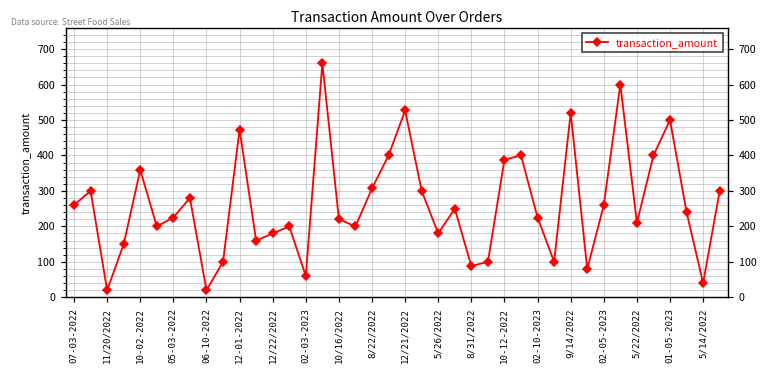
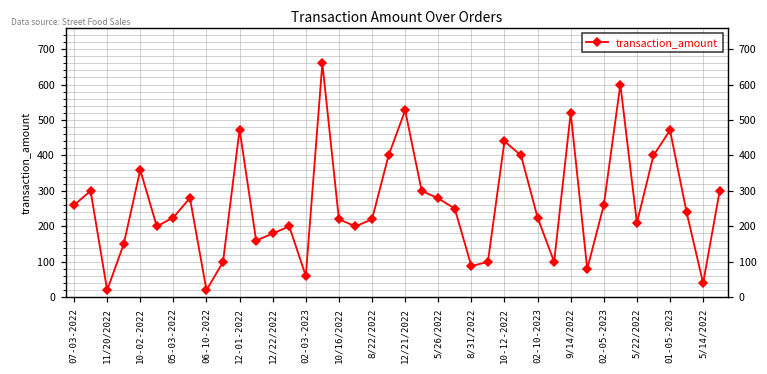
  {
    "07-03-2022": 260,
    "11/20/2022": 20,
    "10-02-2022": 360,
    "05-03-2022": 230,
    "06-10-2022": 20,
    "12-01-2022": 470,
    "10/16/2022": 220,
-   "8/22/2022": 310,
+   "8/22/2022": 220,
    "12/21/2022": 530,
-   "5/26/2022": 180,
+   "5/26/2022": 280,
    "8/31/2022": 90,
-   "10-12-2022": 390,
+   "10-12-2022": 440,
    "02-10-2023": 230,
    "9/14/2022": 520,
    "5/22/2022": 210,
-   "01-05-2023": 500,
+   "01-05-2023": 470,
    "5/14/2022": 40
  }
